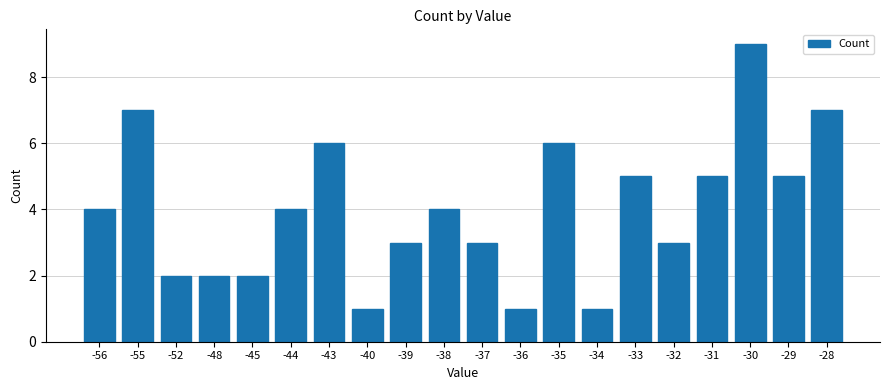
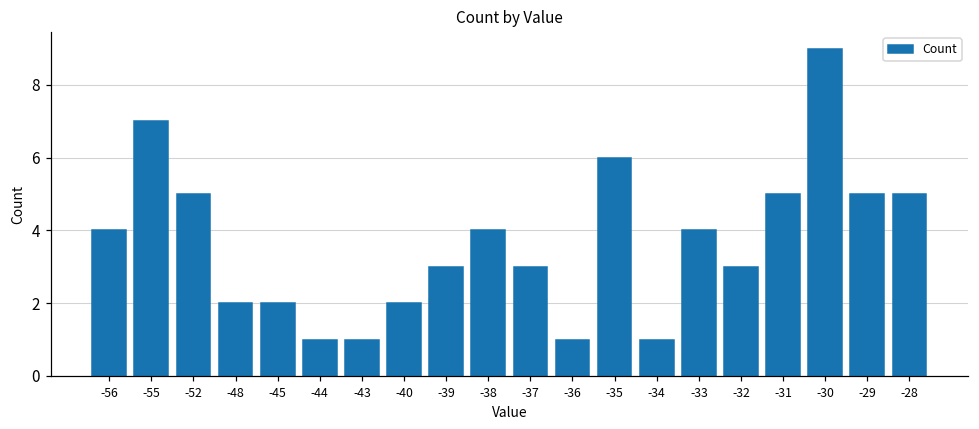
  {
    "-56": 4,
    "-55": 7,
-   "-52": 2,
+   "-52": 5,
    "-48": 2,
    "-45": 2,
-   "-44": 4,
-   "-43": 6,
-   "-40": 1,
+   "-44": 1,
+   "-43": 1,
+   "-40": 2,
    "-39": 3,
    "-38": 4,
    "-37": 3,
    "-36": 1,
    "-35": 6,
    "-34": 1,
-   "-33": 5,
+   "-33": 4,
    "-32": 3,
    "-31": 5,
    "-30": 9,
    "-29": 5,
-   "-28": 7
+   "-28": 5
  }
